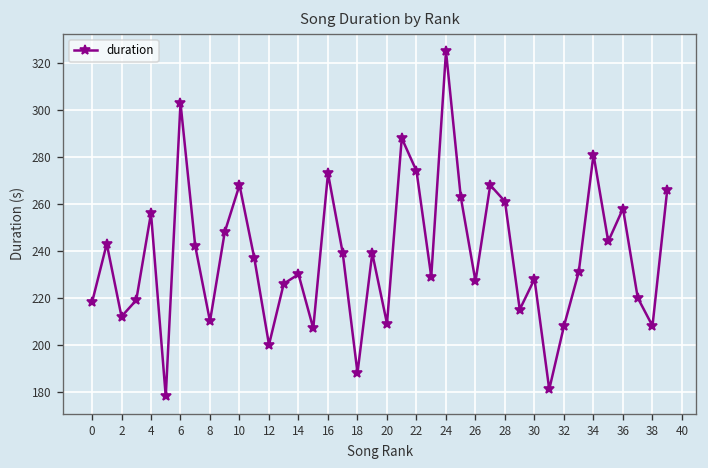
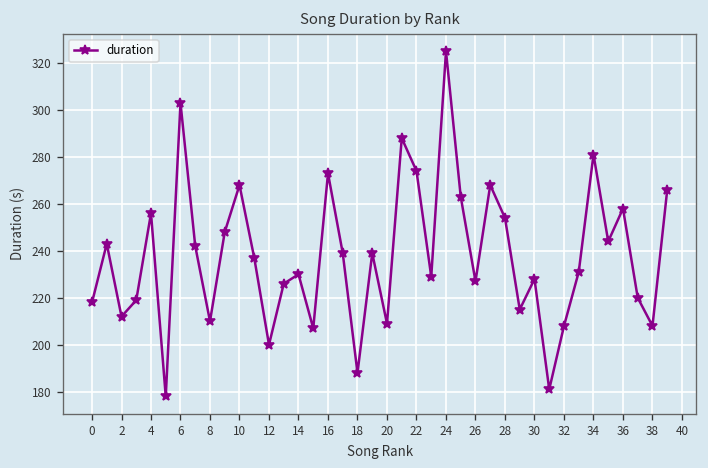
  {
    "0": 218,
    "2": 212,
    "4": 256,
    "6": 303,
    "8": 210,
    "10": 268,
    "12": 200,
    "14": 230,
    "16": 273,
    "18": 188,
    "20": 209,
    "22": 274,
    "24": 325,
    "26": 227,
-   "28": 261,
+   "28": 254,
    "30": 228,
    "32": 208,
    "34": 281,
    "36": 258,
    "38": 208
  }
